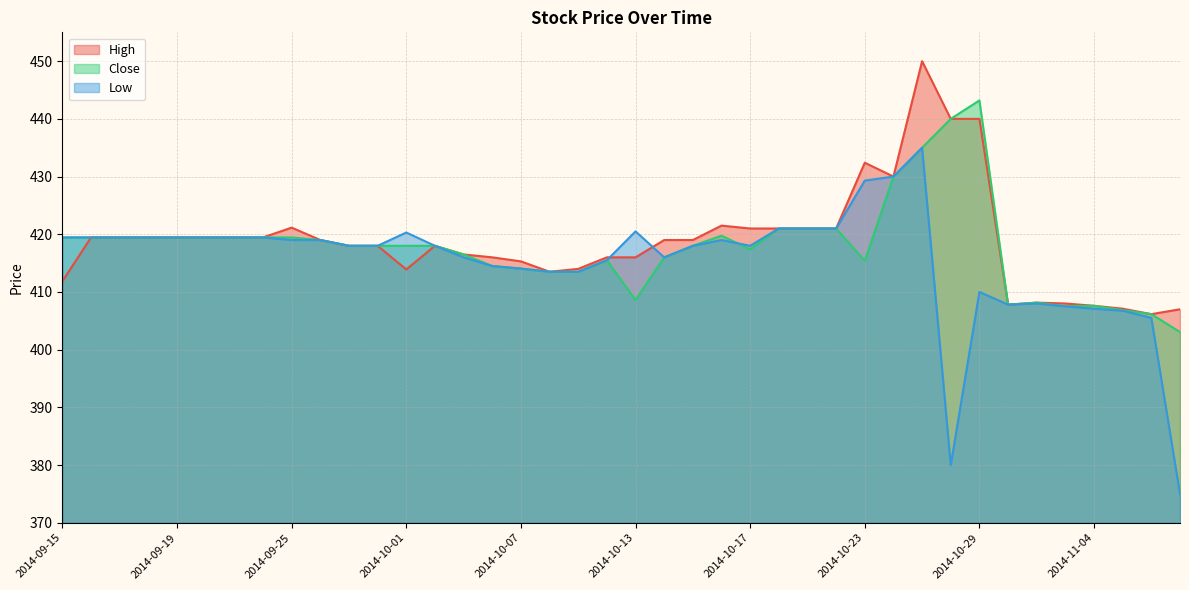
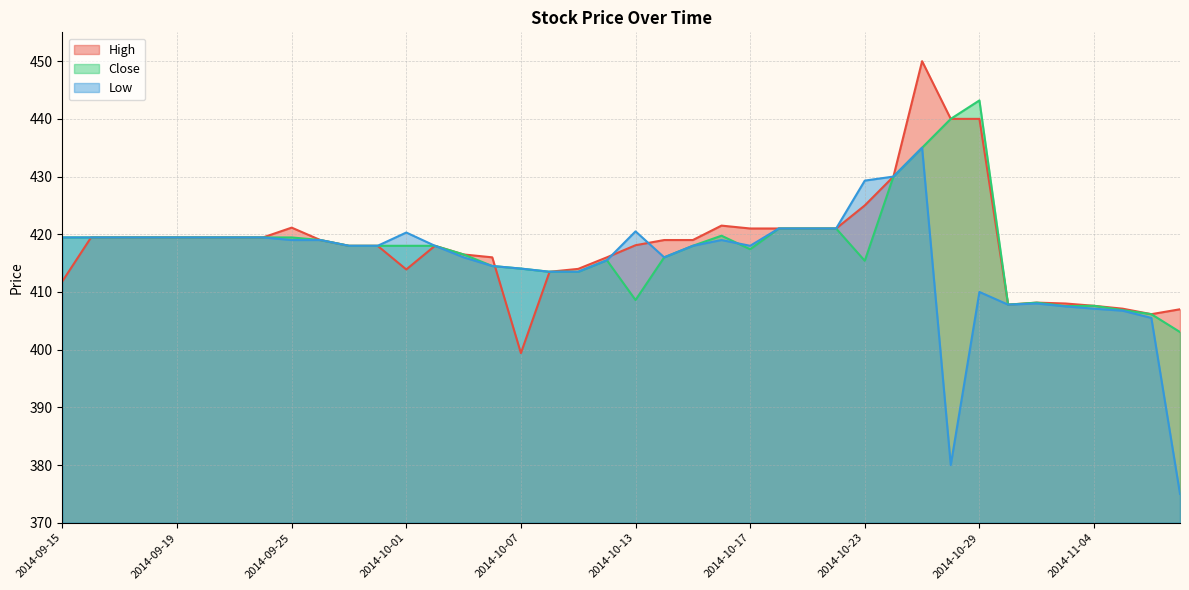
  {
    "High": {
      "2014-09-15": 412,
      "2014-09-25": 421,
      "2014-10-01": 414,
-     "2014-10-07": 415,
-     "2014-10-13": 416,
+     "2014-10-07": 399,
+     "2014-10-13": 418,
      "2014-10-17": 421,
-     "2014-10-23": 432,
+     "2014-10-23": 425,
      "2014-10-29": 440
    },
    "Close": {
      "2014-09-25": 419,
      "2014-10-01": 418,
      "2014-10-13": 409,
      "2014-10-17": 417,
      "2014-10-23": 415,
      "2014-10-29": 443
    },
    "Low": {
      "2014-09-25": 419,
      "2014-10-01": 420,
      "2014-10-13": 421,
      "2014-10-17": 418,
      "2014-10-23": 429,
      "2014-10-29": 410,
      "2014-11-04": 407
    }
  }
